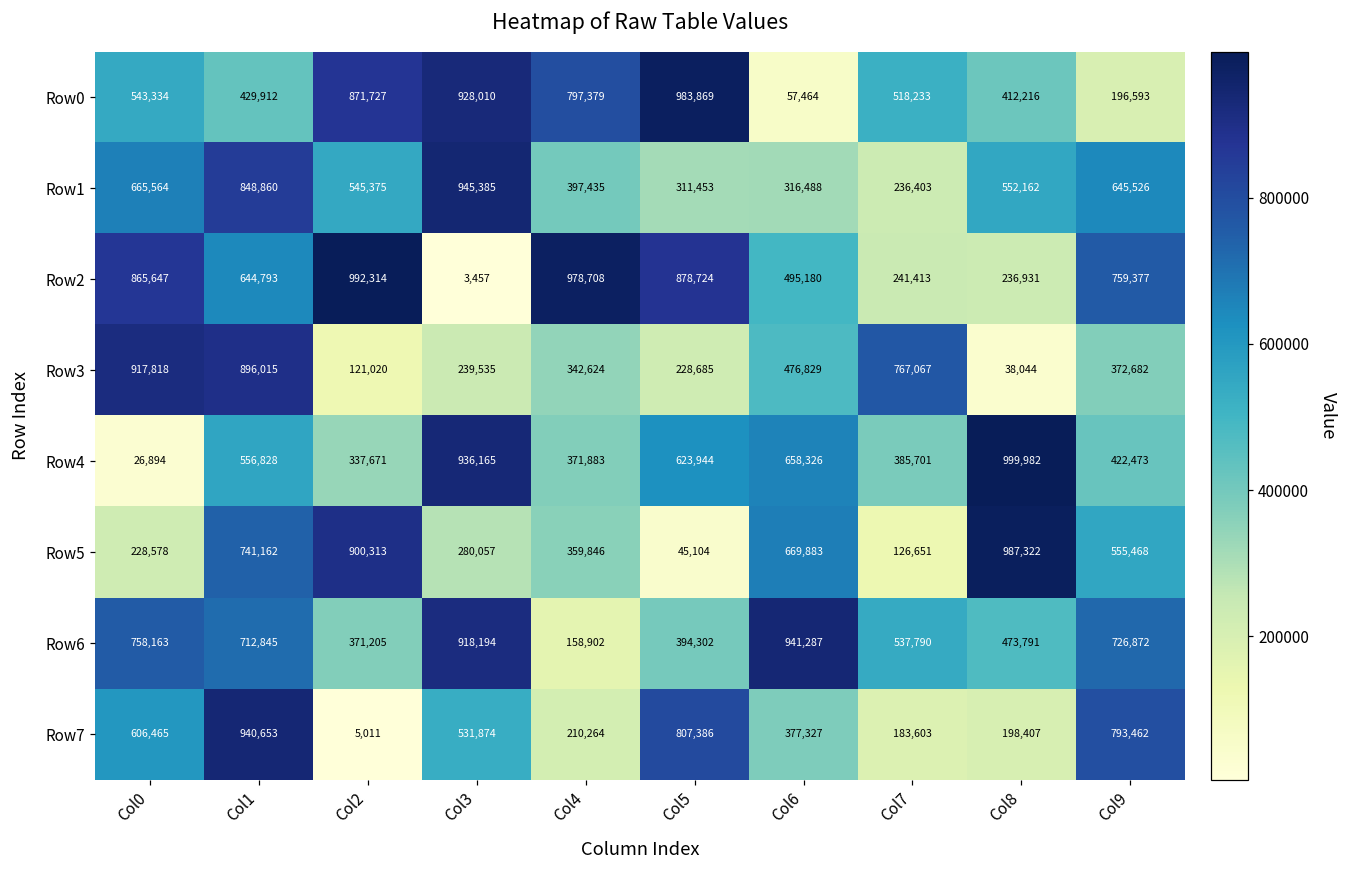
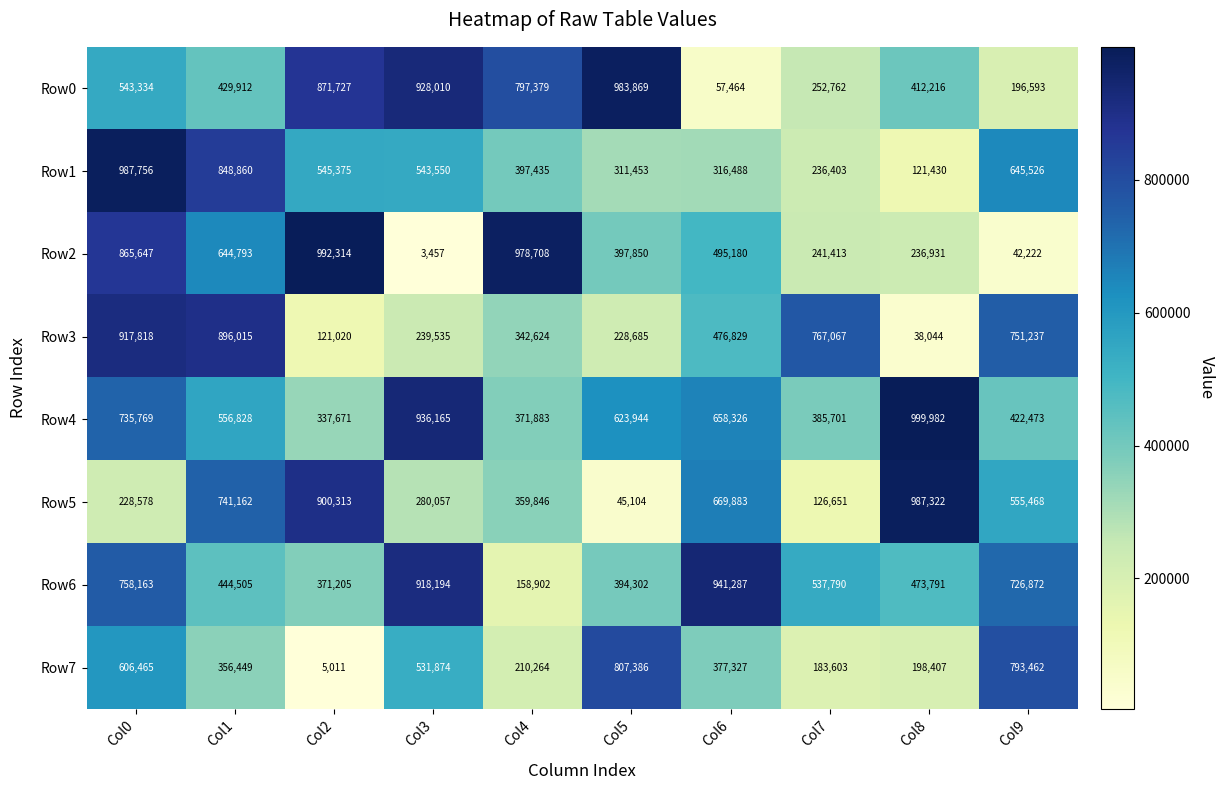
  {
    "Row0": {
      "Col0": "543,334",
      "Col1": "429,912",
      "Col2": "871,727",
      "Col3": "928,010",
      "Col4": "797,379",
      "Col5": "983,869",
      "Col6": "57,464",
-     "Col7": "518,233",
+     "Col7": "252,762",
      "Col8": "412,216",
      "Col9": "196,593"
    },
    "Row1": {
-     "Col0": "665,564",
+     "Col0": "987,756",
      "Col1": "848,860",
      "Col2": "545,375",
-     "Col3": "945,385",
+     "Col3": "543,550",
      "Col4": "397,435",
      "Col5": "311,453",
      "Col6": "316,488",
      "Col7": "236,403",
-     "Col8": "552,162",
+     "Col8": "121,430",
      "Col9": "645,526"
    },
    "Row2": {
      "Col0": "865,647",
      "Col1": "644,793",
      "Col2": "992,314",
      "Col3": "3,457",
      "Col4": "978,708",
-     "Col5": "878,724",
+     "Col5": "397,850",
      "Col6": "495,180",
      "Col7": "241,413",
      "Col8": "236,931",
-     "Col9": "759,377"
+     "Col9": "42,222"
    },
    "Row3": {
      "Col0": "917,818",
      "Col1": "896,015",
      "Col2": "121,020",
      "Col3": "239,535",
      "Col4": "342,624",
      "Col5": "228,685",
      "Col6": "476,829",
      "Col7": "767,067",
      "Col8": "38,044",
-     "Col9": "372,682"
+     "Col9": "751,237"
    },
    "Row4": {
-     "Col0": "26,894",
+     "Col0": "735,769",
      "Col1": "556,828",
      "Col2": "337,671",
      "Col3": "936,165",
      "Col4": "371,883",
      "Col5": "623,944",
      "Col6": "658,326",
      "Col7": "385,701",
      "Col8": "999,982",
      "Col9": "422,473"
    },
    "Row5": {
      "Col0": "228,578",
      "Col1": "741,162",
      "Col2": "900,313",
      "Col3": "280,057",
      "Col4": "359,846",
      "Col5": "45,104",
      "Col6": "669,883",
      "Col7": "126,651",
      "Col8": "987,322",
      "Col9": "555,468"
    },
    "Row6": {
      "Col0": "758,163",
-     "Col1": "712,845",
+     "Col1": "444,505",
      "Col2": "371,205",
      "Col3": "918,194",
      "Col4": "158,902",
      "Col5": "394,302",
      "Col6": "941,287",
      "Col7": "537,790",
      "Col8": "473,791",
      "Col9": "726,872"
    },
    "Row7": {
      "Col0": "606,465",
-     "Col1": "940,653",
+     "Col1": "356,449",
      "Col2": "5,011",
      "Col3": "531,874",
      "Col4": "210,264",
      "Col5": "807,386",
      "Col6": "377,327",
      "Col7": "183,603",
      "Col8": "198,407",
      "Col9": "793,462"
    }
  }
